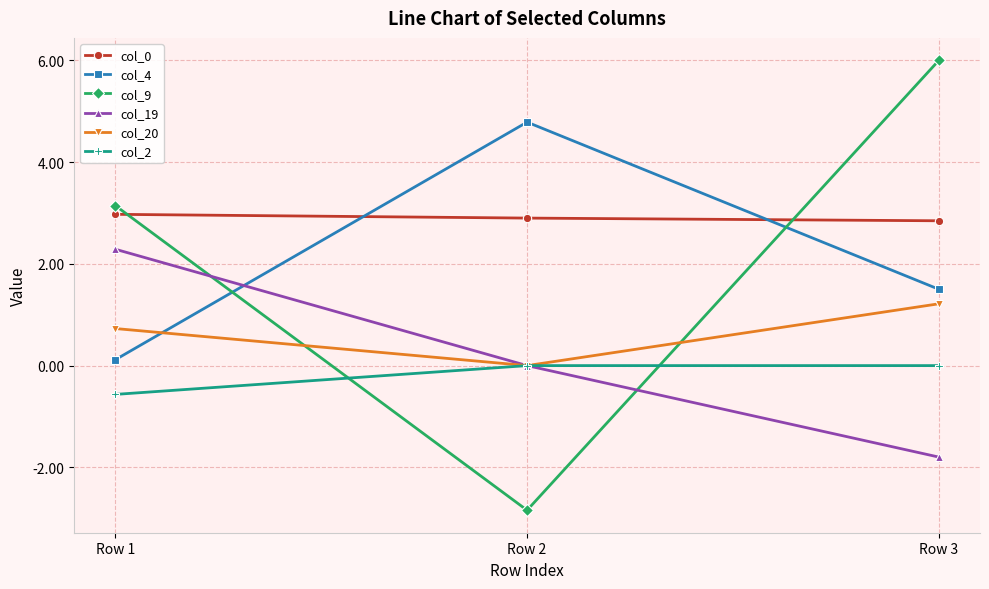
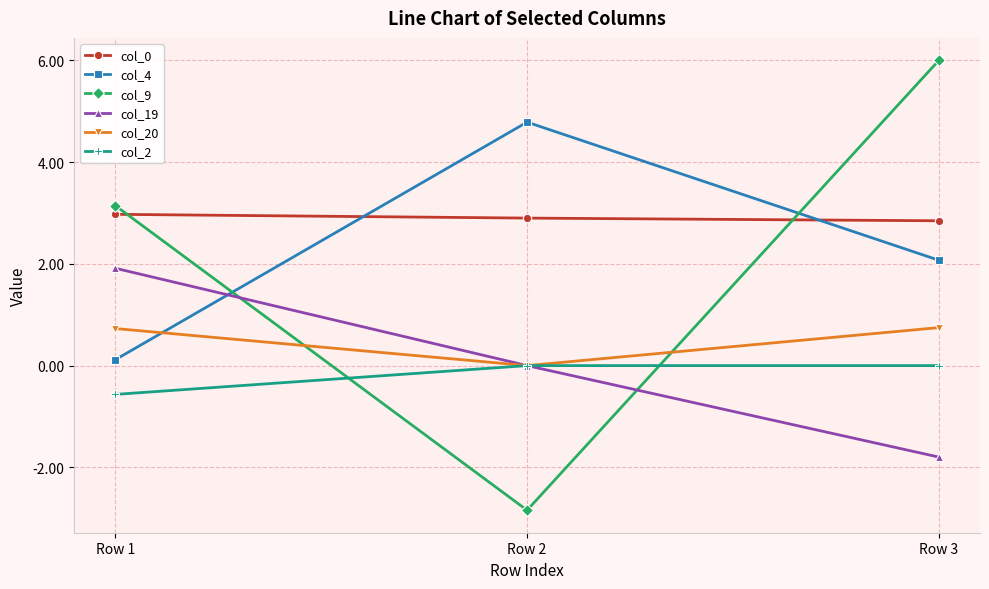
  {
    "col_0": {
      "Row 1": 3.0,
      "Row 2": 2.9,
      "Row 3": 2.8
    },
    "col_4": {
      "Row 1": 0.1,
      "Row 2": 4.8,
-     "Row 3": 1.5
+     "Row 3": 2.1
    },
    "col_19": {
-     "Row 1": 2.3,
+     "Row 1": 1.9,
      "Row 3": -1.8
    },
    "col_20": {
      "Row 1": 0.7,
-     "Row 3": 1.2
+     "Row 3": 0.7
    }
  }
